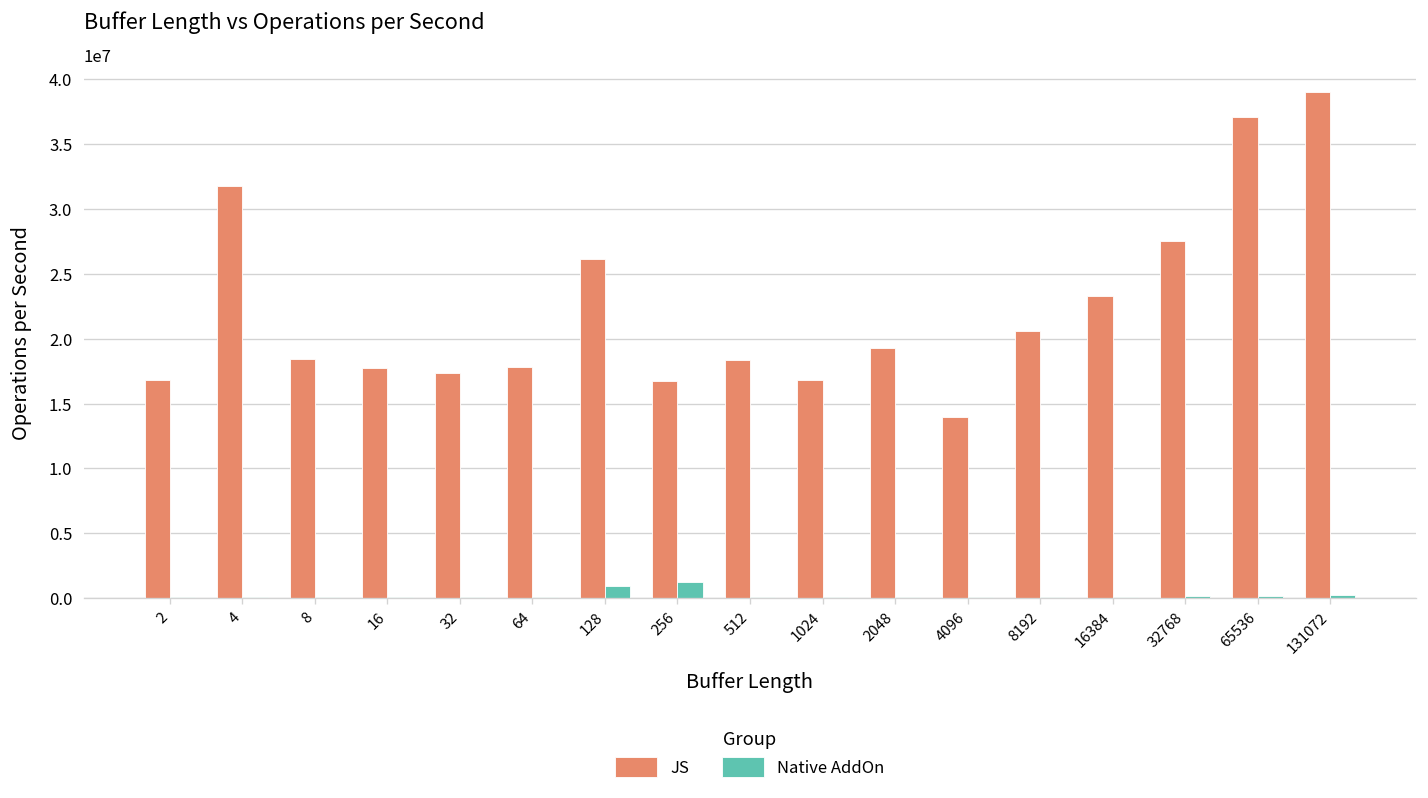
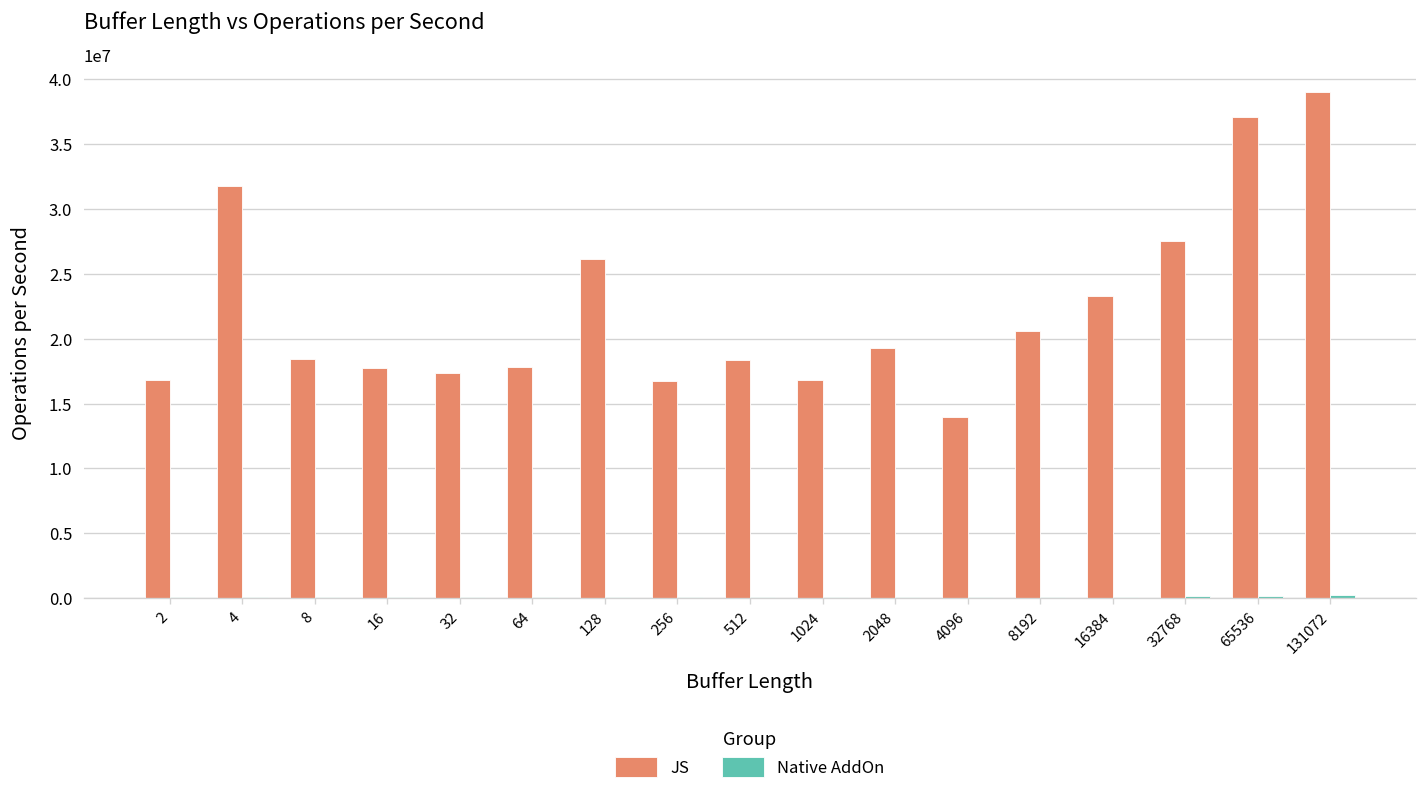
  {
    "JS": {
      "2": 16800000,
      "4": 31800000,
      "8": 18400000,
      "16": 17700000,
      "32": 17400000,
      "64": 17800000,
      "128": 26200000,
      "256": 16700000,
      "512": 18400000,
      "1024": 16800000,
      "2048": 19300000,
      "4096": 13900000,
      "8192": 20600000,
      "16384": 23300000,
      "32768": 27500000,
      "65536": 37100000,
      "131072": 39000000
    },
    "Native AddOn": {
-     "128": 900000,
-     "256": 1200000,
+     "128": 100000,
+     "256": 100000,
      "131072": 200000
    }
  }
